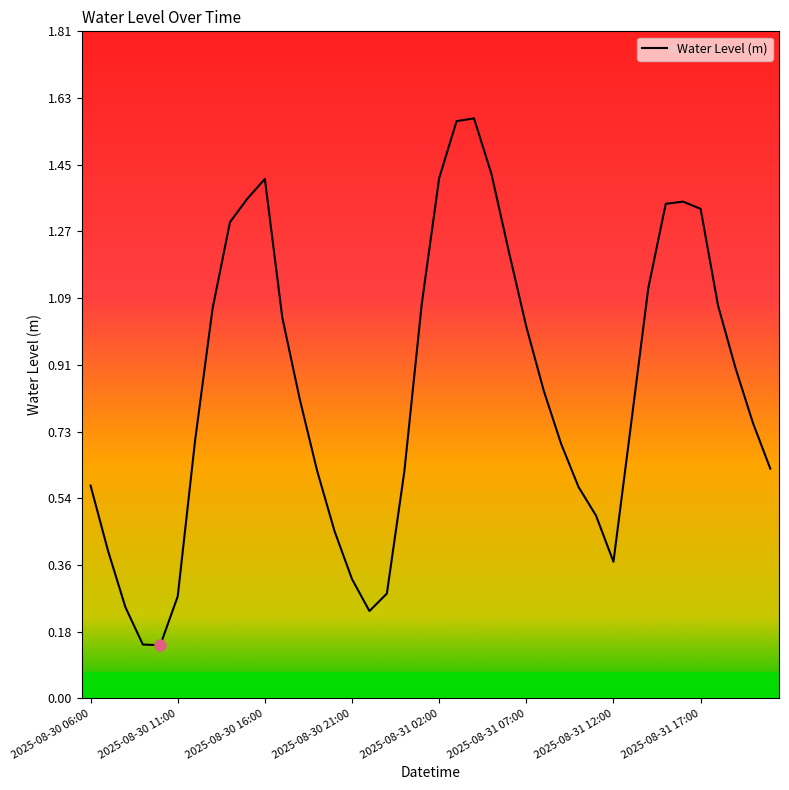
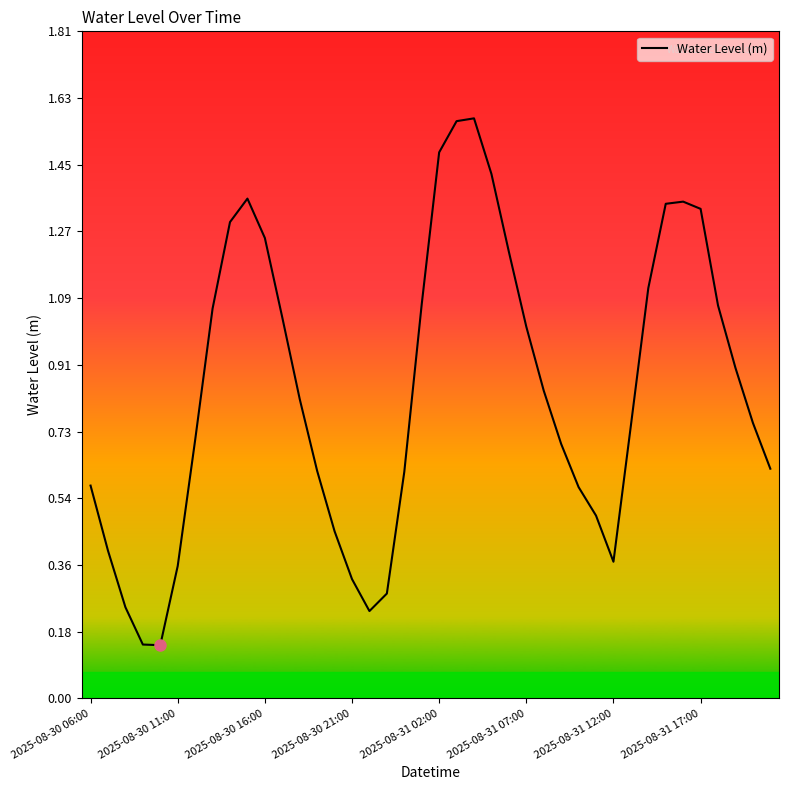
  {
    "Water Level (m)": {
      "2025-08-30 06:00": 0.58,
-     "2025-08-30 11:00": 0.28,
-     "2025-08-30 16:00": 1.41,
+     "2025-08-30 11:00": 0.36,
+     "2025-08-30 16:00": 1.25,
      "2025-08-30 21:00": 0.32,
-     "2025-08-31 02:00": 1.41,
+     "2025-08-31 02:00": 1.48,
      "2025-08-31 07:00": 1.01,
      "2025-08-31 12:00": 0.37,
      "2025-08-31 17:00": 1.33
    }
  }
